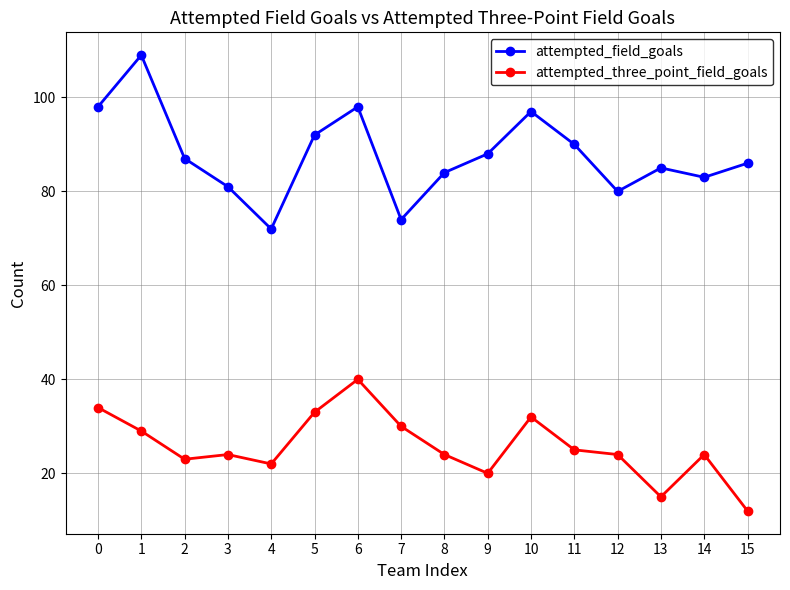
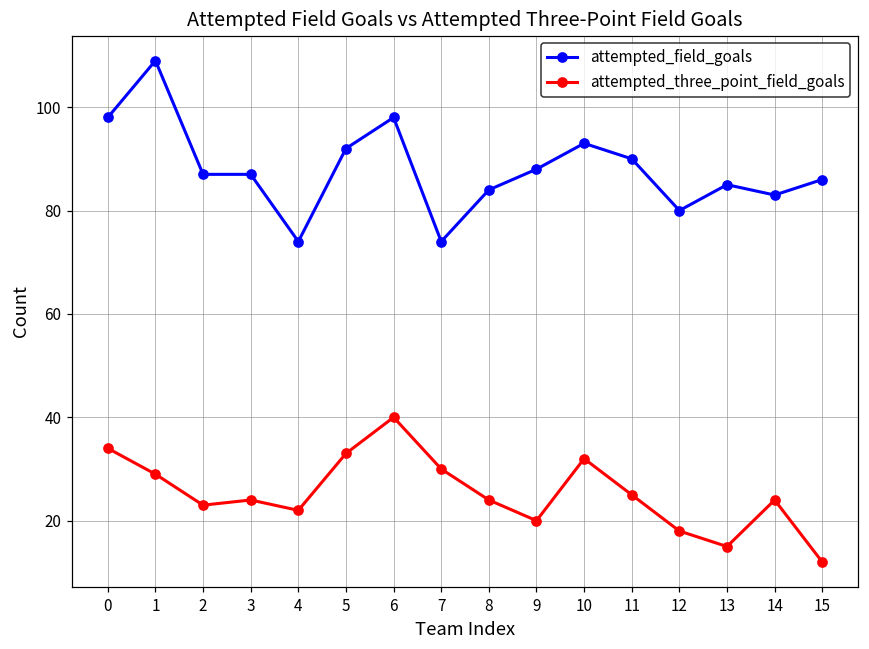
  {
    "attempted_field_goals": {
      "0": 98,
      "1": 109,
      "2": 87,
-     "3": 81,
-     "4": 72,
+     "3": 87,
+     "4": 74,
      "5": 92,
      "6": 98,
      "7": 74,
      "8": 84,
      "9": 88,
-     "10": 97,
+     "10": 93,
      "11": 90,
      "12": 80,
      "13": 85,
      "14": 83,
      "15": 86
    },
    "attempted_three_point_field_goals": {
      "0": 34,
      "1": 29,
      "2": 23,
      "3": 24,
      "4": 22,
      "5": 33,
      "6": 40,
      "7": 30,
      "8": 24,
      "9": 20,
      "10": 32,
      "11": 25,
-     "12": 24,
+     "12": 18,
      "13": 15,
      "14": 24,
      "15": 12
    }
  }
